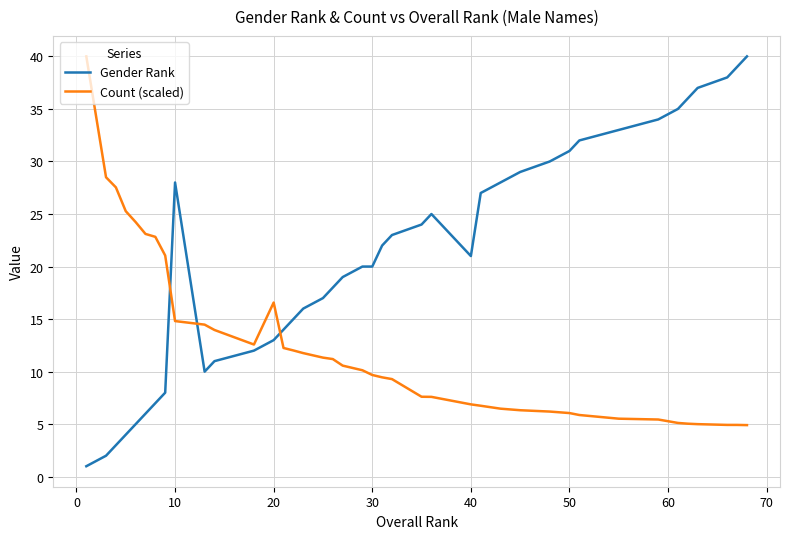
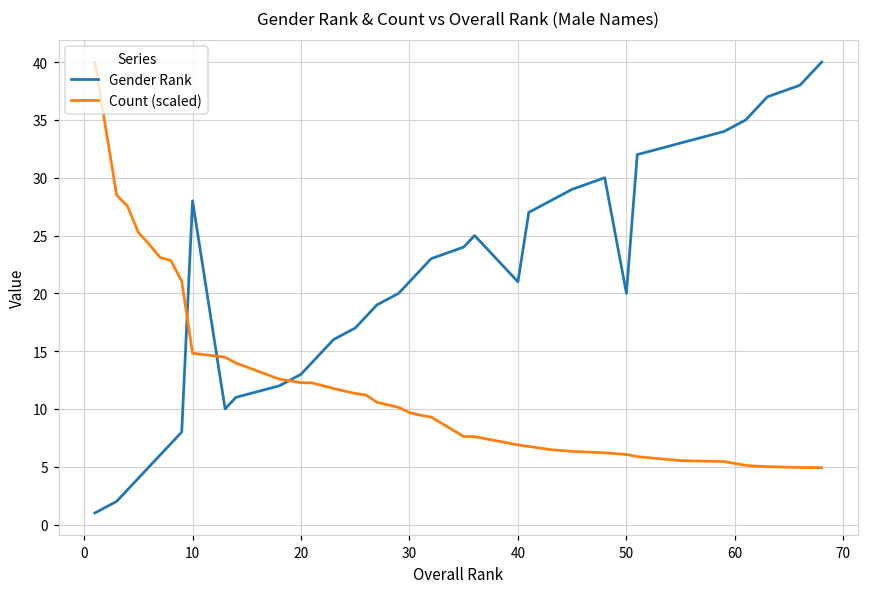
  {
    "Gender Rank": {
      "10": 28,
      "20": 13,
-     "30": 20,
+     "30": 21,
      "40": 21,
-     "50": 31
+     "50": 20
    },
    "Count (scaled)": {
      "10": 14.8,
-     "20": 16.6,
+     "20": 12.3,
      "30": 9.7,
      "40": 6.9,
      "50": 6.1
    }
  }
